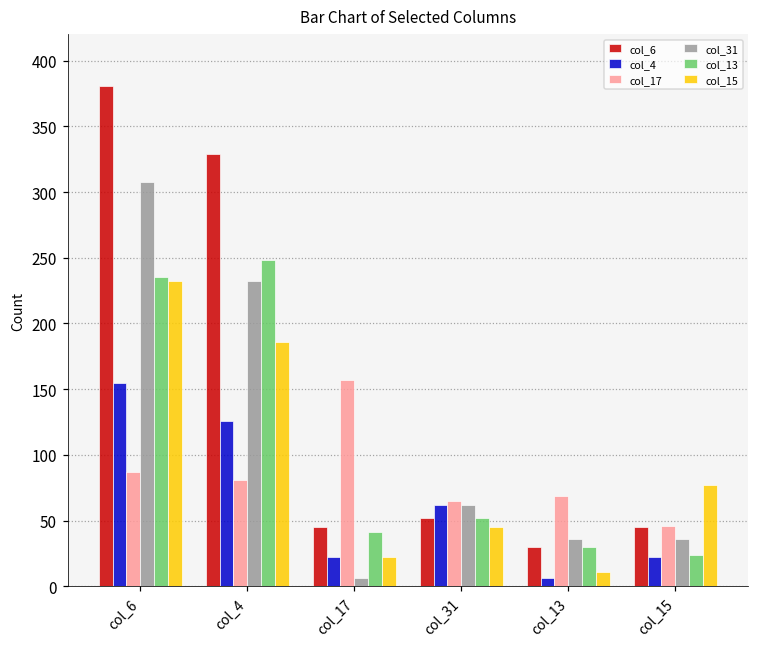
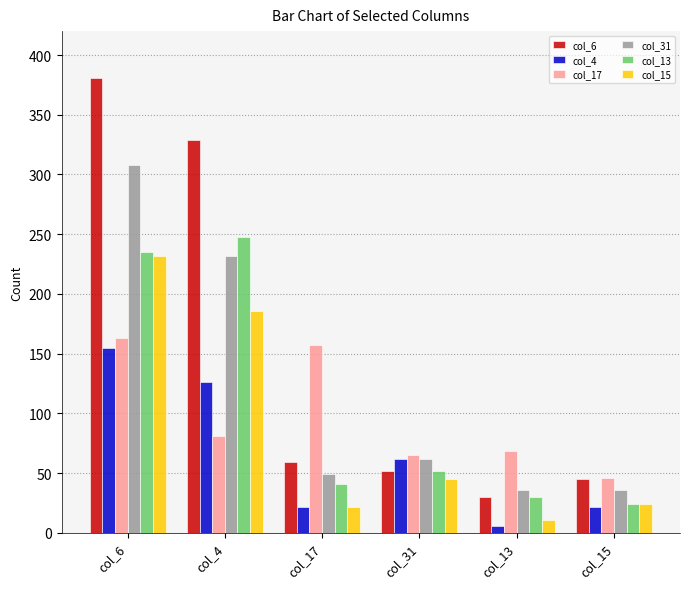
  {
    "col_6": {
      "col_6": 381,
      "col_4": 329,
-     "col_17": 45,
+     "col_17": 59,
      "col_31": 52,
      "col_13": 30,
      "col_15": 45
    },
    "col_4": {
      "col_6": 155,
      "col_4": 126,
      "col_17": 22,
      "col_31": 62,
      "col_13": 6,
      "col_15": 22
    },
    "col_17": {
-     "col_6": 87,
+     "col_6": 163,
      "col_4": 81,
      "col_17": 157,
      "col_31": 65,
      "col_13": 69,
      "col_15": 46
    },
    "col_31": {
      "col_6": 308,
      "col_4": 232,
-     "col_17": 6,
+     "col_17": 49,
      "col_31": 62,
      "col_13": 36,
      "col_15": 36
    },
    "col_13": {
      "col_6": 235,
      "col_4": 248,
      "col_17": 41,
      "col_31": 52,
      "col_13": 30,
      "col_15": 24
    },
    "col_15": {
      "col_6": 232,
      "col_4": 186,
      "col_17": 22,
      "col_31": 45,
      "col_13": 11,
-     "col_15": 77
+     "col_15": 24
    }
  }
